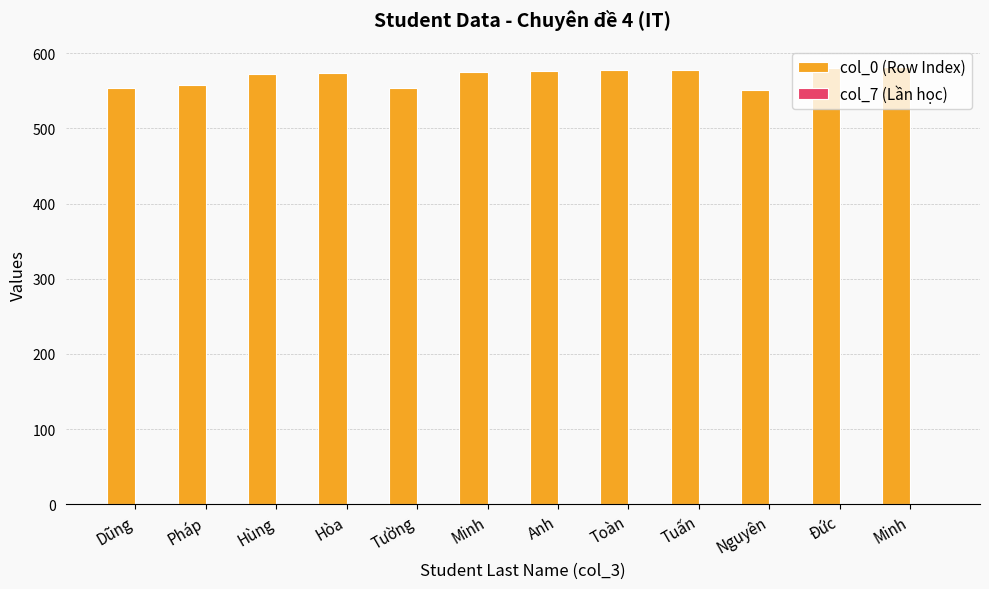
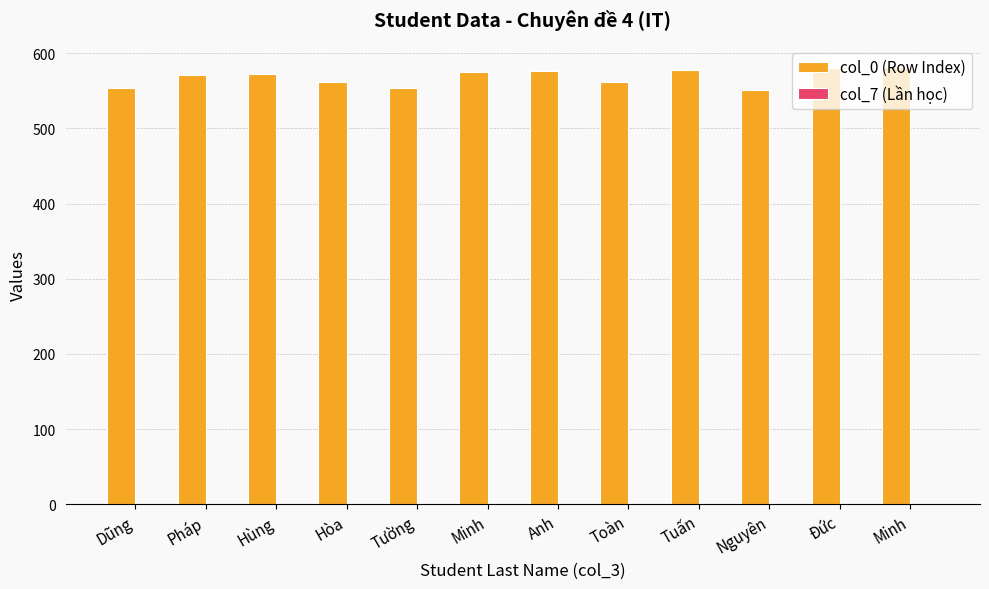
  {
    "col_0 (Row Index)": {
      "Dũng": 550,
-     "Pháp": 560,
+     "Pháp": 570,
      "Hùng": 570,
-     "Hòa": 570,
+     "Hòa": 560,
      "Tường": 550,
      "Anh": 580,
-     "Toàn": 580,
+     "Toàn": 560,
      "Tuấn": 580,
      "Nguyên": 550
    }
  }
